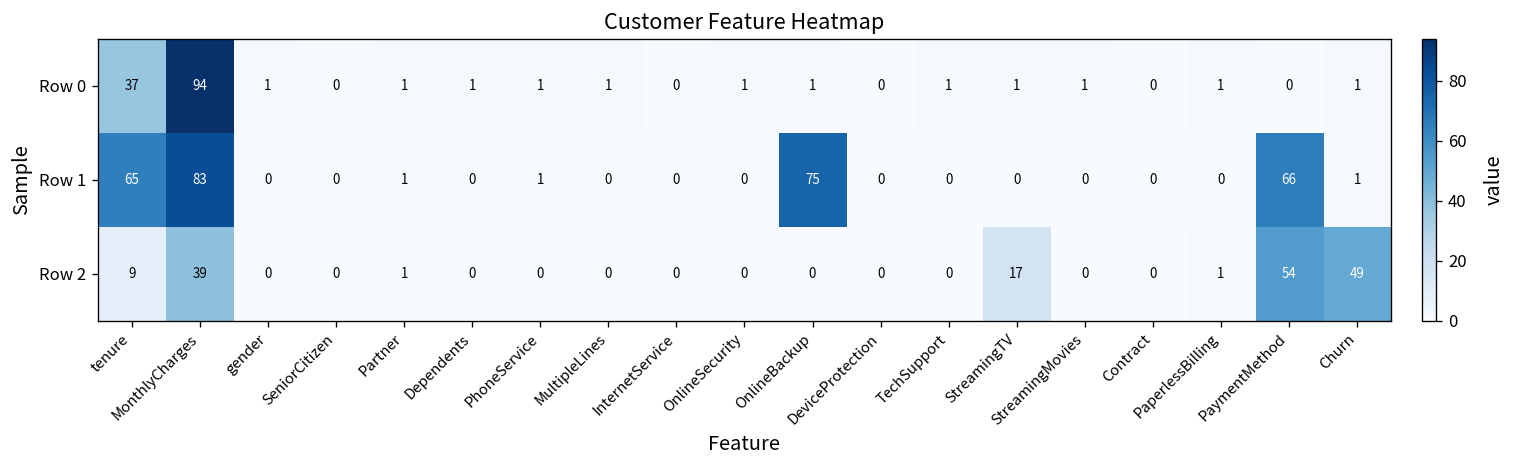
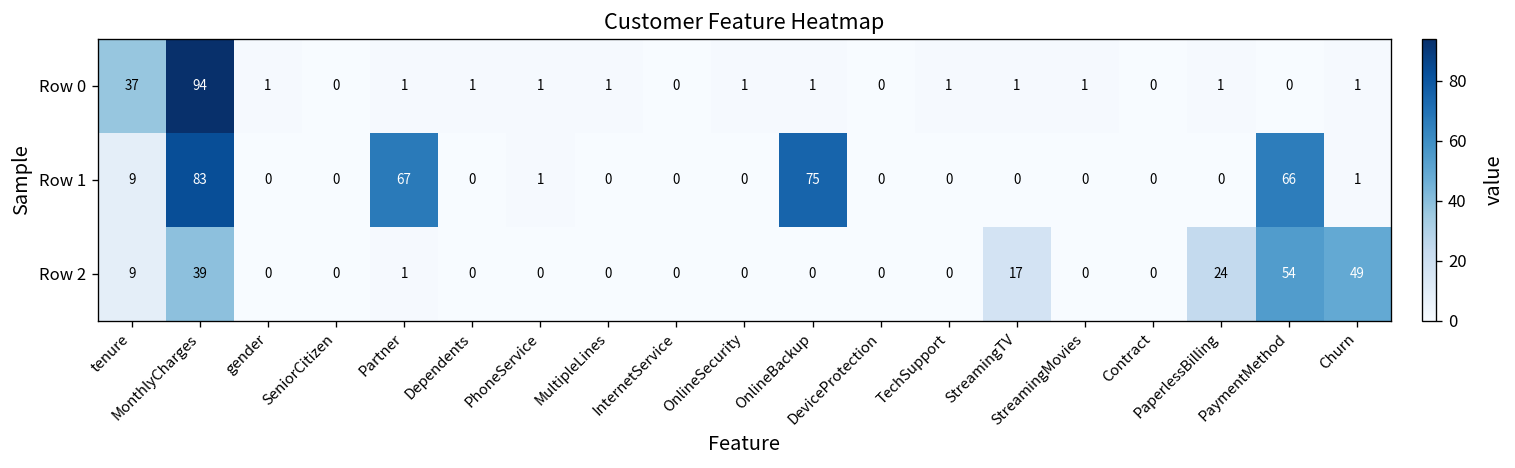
  {
    "Row 0": {
      "tenure": 37,
      "MonthlyCharges": 94,
      "gender": 1,
      "SeniorCitizen": 0,
      "Partner": 1,
      "Dependents": 1,
      "PhoneService": 1,
      "MultipleLines": 1,
      "InternetService": 0,
      "OnlineSecurity": 1,
      "OnlineBackup": 1,
      "DeviceProtection": 0,
      "TechSupport": 1,
      "StreamingTV": 1,
      "StreamingMovies": 1,
      "Contract": 0,
      "PaperlessBilling": 1,
      "PaymentMethod": 0,
      "Churn": 1
    },
    "Row 1": {
-     "tenure": 65,
+     "tenure": 9,
      "MonthlyCharges": 83,
      "gender": 0,
      "SeniorCitizen": 0,
-     "Partner": 1,
+     "Partner": 67,
      "Dependents": 0,
      "PhoneService": 1,
      "MultipleLines": 0,
      "InternetService": 0,
      "OnlineSecurity": 0,
      "OnlineBackup": 75,
      "DeviceProtection": 0,
      "TechSupport": 0,
      "StreamingTV": 0,
      "StreamingMovies": 0,
      "Contract": 0,
      "PaperlessBilling": 0,
      "PaymentMethod": 66,
      "Churn": 1
    },
    "Row 2": {
      "tenure": 9,
      "MonthlyCharges": 39,
      "gender": 0,
      "SeniorCitizen": 0,
      "Partner": 1,
      "Dependents": 0,
      "PhoneService": 0,
      "MultipleLines": 0,
      "InternetService": 0,
      "OnlineSecurity": 0,
      "OnlineBackup": 0,
      "DeviceProtection": 0,
      "TechSupport": 0,
      "StreamingTV": 17,
      "StreamingMovies": 0,
      "Contract": 0,
-     "PaperlessBilling": 1,
+     "PaperlessBilling": 24,
      "PaymentMethod": 54,
      "Churn": 49
    }
  }
